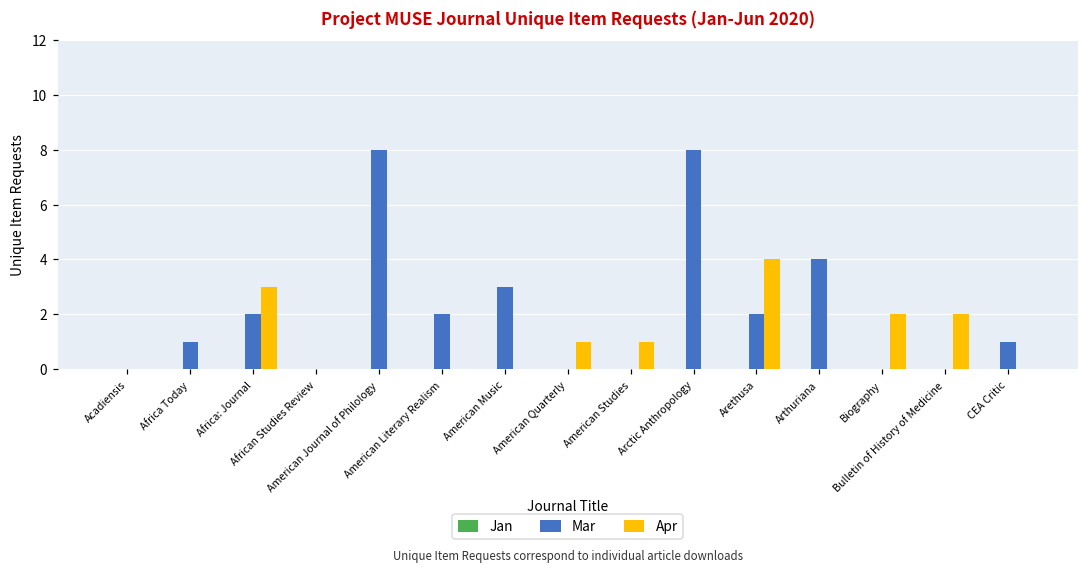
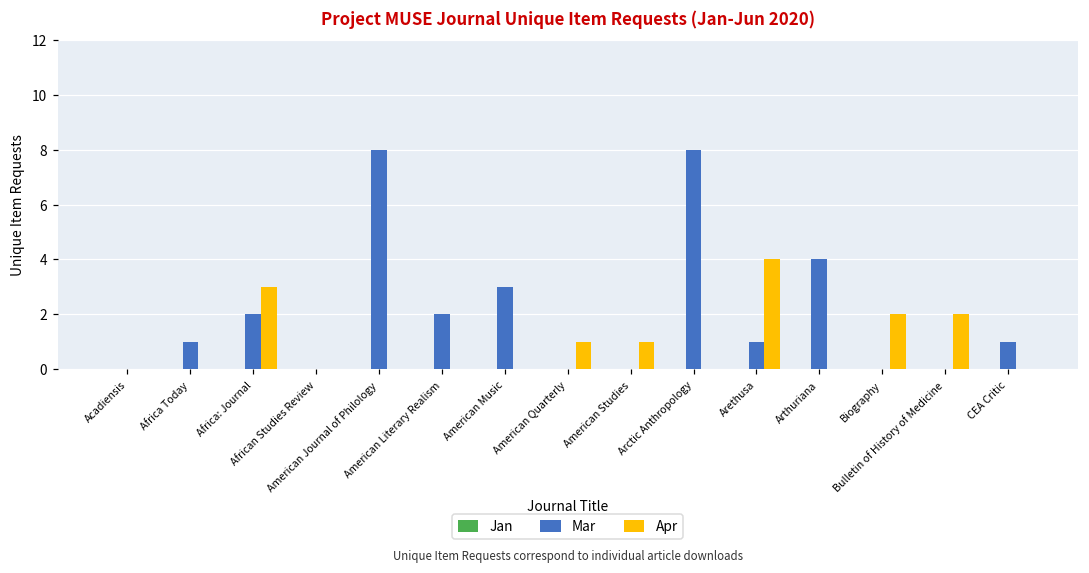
  {
    "Jan": {
      "Acadiensis": 0,
      "Africa Today": 0,
      "Africa: Journal": 0,
      "African Studies Review": 0,
      "American Journal of Philology": 0,
      "American Literary Realism": 0,
      "American Music": 0,
      "American Quarterly": 0,
      "American Studies": 0,
      "Arctic Anthropology": 0,
      "Arethusa": 0,
      "Arthuriana": 0,
      "Biography": 0,
      "Bulletin of History of Medicine": 0,
      "CEA Critic": 0
    },
    "Mar": {
      "Acadiensis": 0,
      "Africa Today": 1,
      "Africa: Journal": 2,
      "African Studies Review": 0,
      "American Journal of Philology": 8,
      "American Literary Realism": 2,
      "American Music": 3,
      "American Quarterly": 0,
      "American Studies": 0,
      "Arctic Anthropology": 8,
-     "Arethusa": 2,
+     "Arethusa": 1,
      "Arthuriana": 4,
      "Biography": 0,
      "Bulletin of History of Medicine": 0,
      "CEA Critic": 1
    },
    "Apr": {
      "Acadiensis": 0,
      "Africa Today": 0,
      "Africa: Journal": 3,
      "African Studies Review": 0,
      "American Journal of Philology": 0,
      "American Literary Realism": 0,
      "American Music": 0,
      "American Quarterly": 1,
      "American Studies": 1,
      "Arctic Anthropology": 0,
      "Arethusa": 4,
      "Arthuriana": 0,
      "Biography": 2,
      "Bulletin of History of Medicine": 2,
      "CEA Critic": 0
    }
  }
